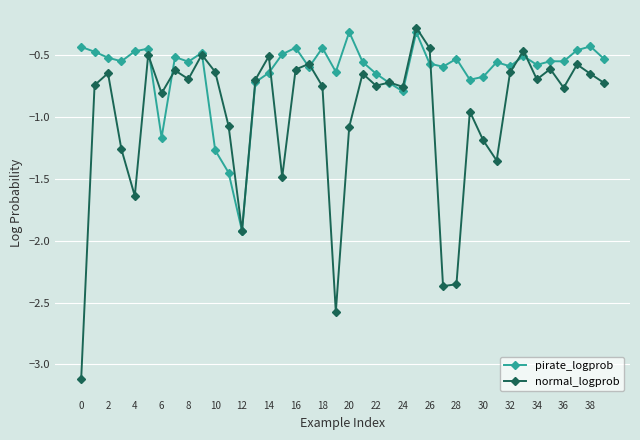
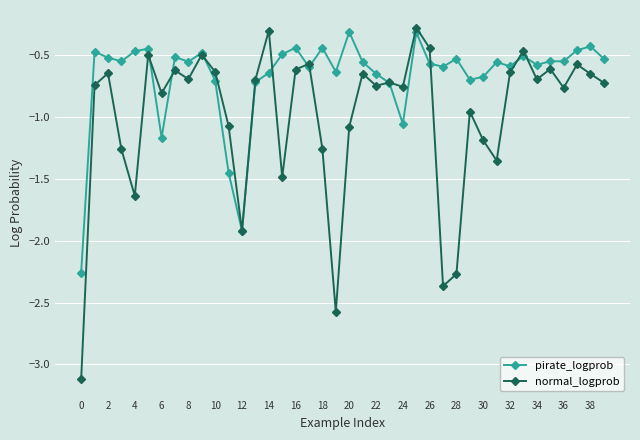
  {
    "pirate_logprob": {
-     "0": -0.43,
+     "0": -2.26,
      "2": -0.52,
      "4": -0.47,
      "6": -1.16,
      "8": -0.55,
-     "10": -1.27,
+     "10": -0.70,
      "14": -0.64,
      "16": -0.44,
      "18": -0.44,
      "20": -0.31,
      "22": -0.65,
-     "24": -0.79,
+     "24": -1.05,
      "26": -0.57,
      "28": -0.53,
      "30": -0.67,
      "32": -0.59,
      "34": -0.58,
      "36": -0.55,
      "38": -0.43
    },
    "normal_logprob": {
      "0": -3.12,
      "2": -0.64,
      "4": -1.64,
      "6": -0.81,
      "8": -0.69,
      "10": -0.63,
-     "14": -0.51,
+     "14": -0.30,
      "16": -0.61,
-     "18": -0.75,
+     "18": -1.26,
      "20": -1.08,
      "22": -0.75,
      "24": -0.75,
      "26": -0.44,
-     "28": -2.35,
+     "28": -2.27,
      "30": -1.19,
      "32": -0.64,
      "34": -0.69,
      "36": -0.76,
      "38": -0.65
    }
  }
